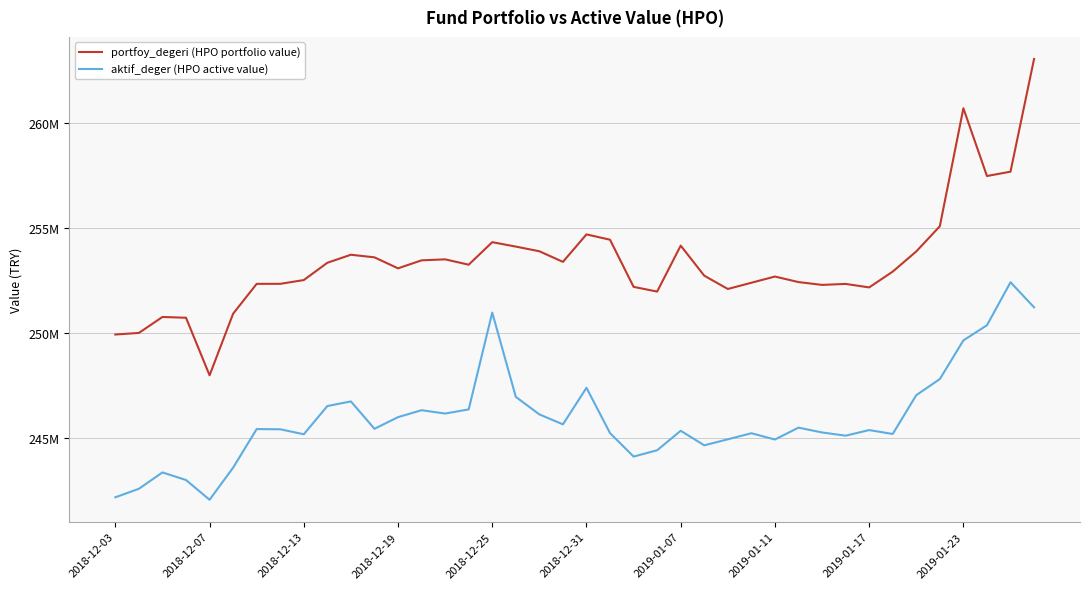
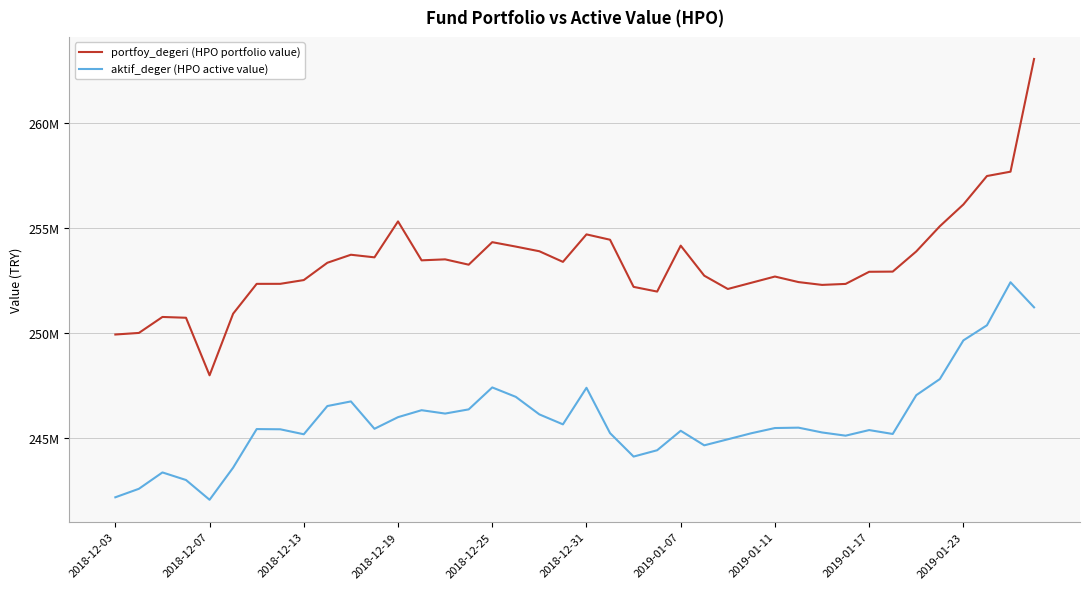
  {
    "portfoy_degeri (HPO portfolio value)": {
      "2018-12-03": 249900000,
      "2018-12-07": 248000000,
      "2018-12-13": 252500000,
-     "2018-12-19": 253100000,
+     "2018-12-19": 255300000,
      "2018-12-25": 254300000,
      "2018-12-31": 254700000,
      "2019-01-07": 254200000,
      "2019-01-11": 252700000,
-     "2019-01-17": 252200000,
-     "2019-01-23": 260700000
+     "2019-01-17": 252900000,
+     "2019-01-23": 256100000
    },
    "aktif_deger (HPO active value)": {
      "2018-12-03": 242200000,
      "2018-12-07": 242000000,
      "2018-12-13": 245200000,
      "2018-12-19": 246000000,
-     "2018-12-25": 251000000,
+     "2018-12-25": 247400000,
      "2018-12-31": 247400000,
      "2019-01-07": 245300000,
-     "2019-01-11": 244900000,
+     "2019-01-11": 245500000,
      "2019-01-17": 245400000,
      "2019-01-23": 249600000
    }
  }
